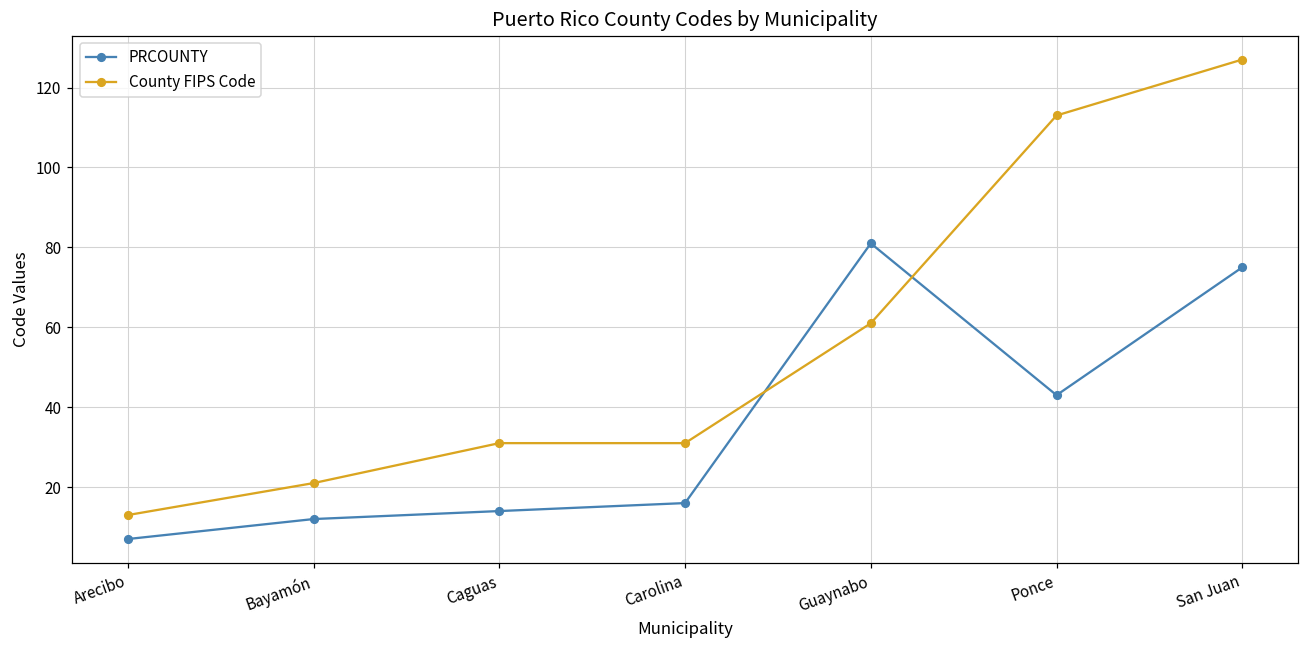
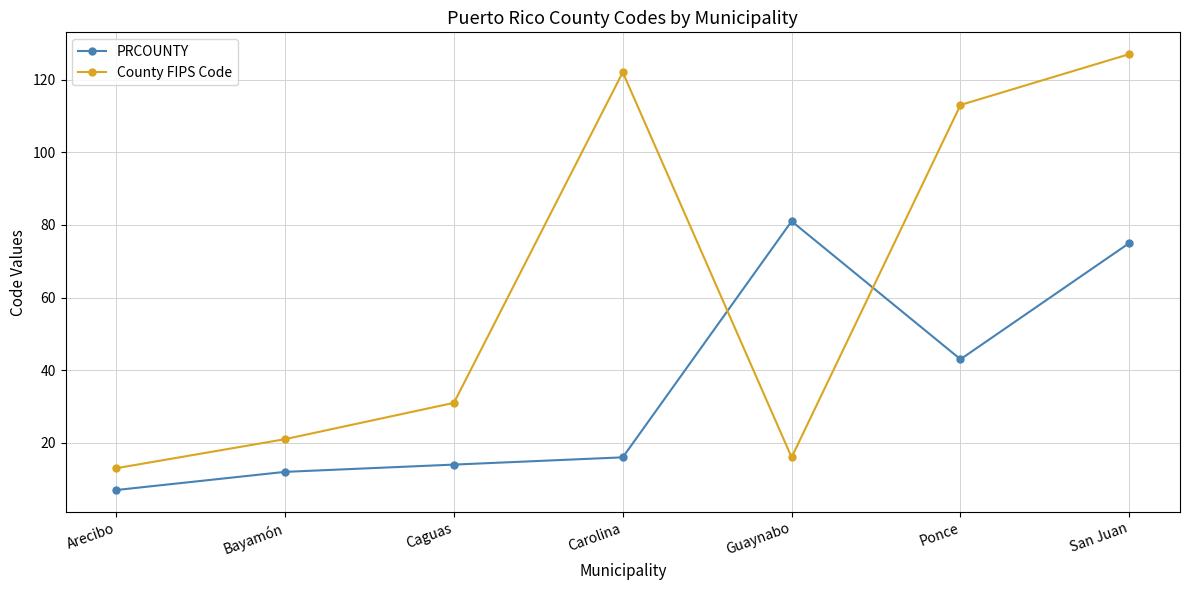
  {
    "PRCOUNTY": {
      "Arecibo": 7,
      "Bayamón": 12,
      "Caguas": 14,
      "Carolina": 16,
      "Guaynabo": 81,
      "Ponce": 43,
      "San Juan": 75
    },
    "County FIPS Code": {
      "Arecibo": 13,
      "Bayamón": 21,
      "Caguas": 31,
-     "Carolina": 31,
-     "Guaynabo": 61,
+     "Carolina": 122,
+     "Guaynabo": 16,
      "Ponce": 113,
      "San Juan": 127
    }
  }
